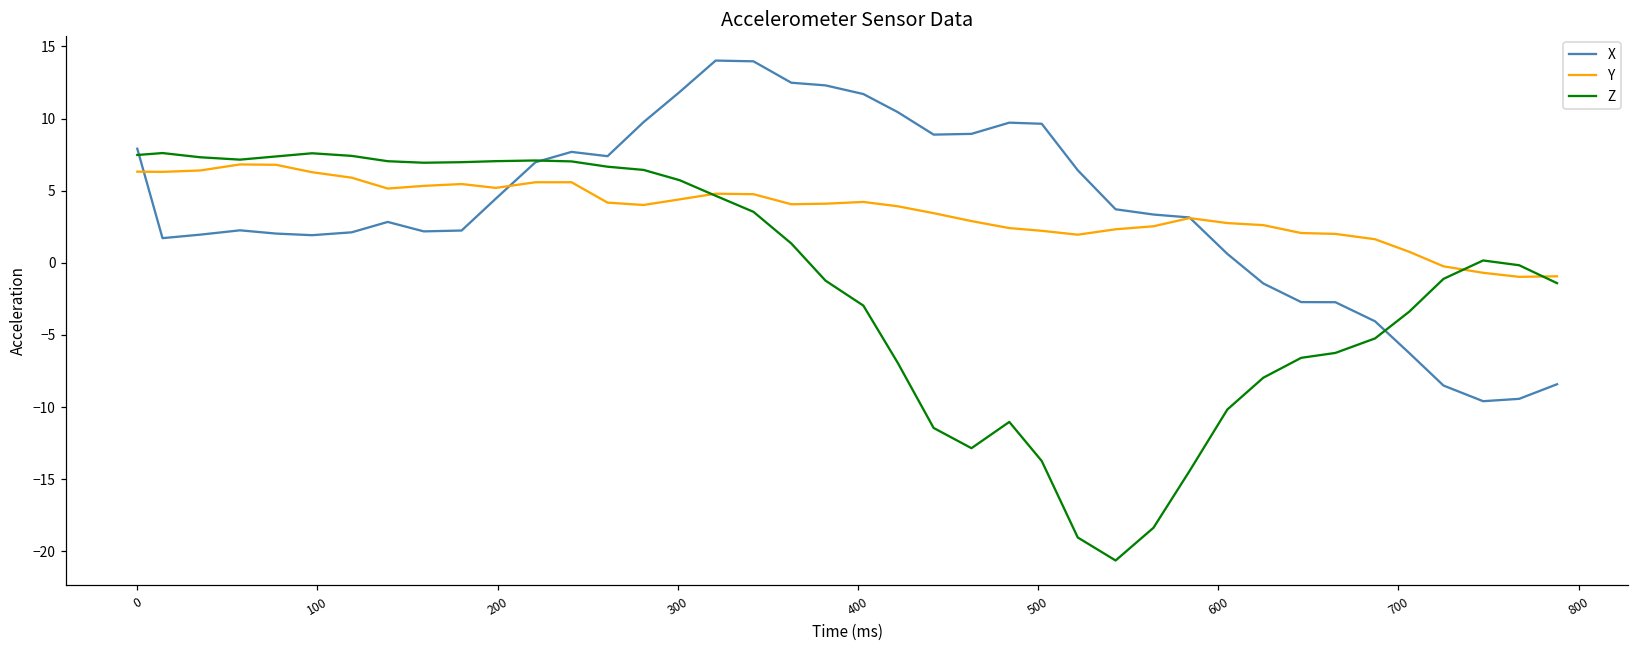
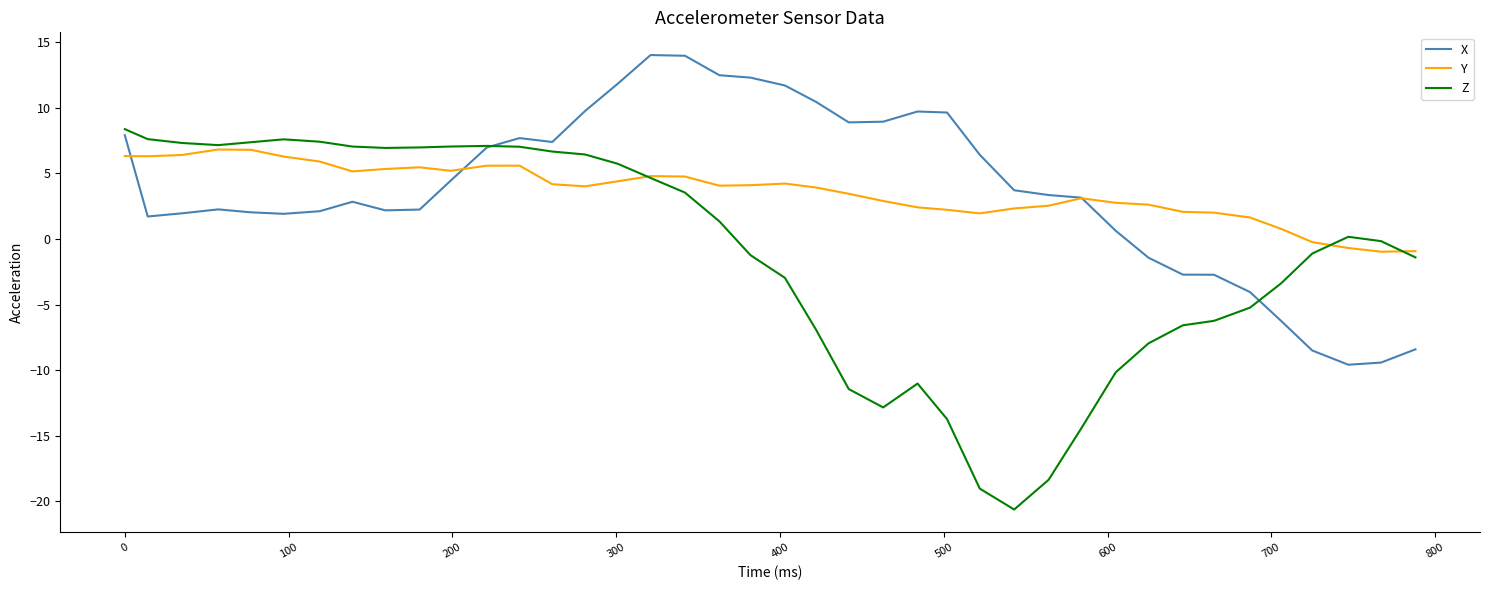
  {
    "X": {
      "0": 7.9
    },
    "Y": {
      "0": 6.3
    },
    "Z": {
-     "0": 7.5
+     "0": 8.4
    }
  }
